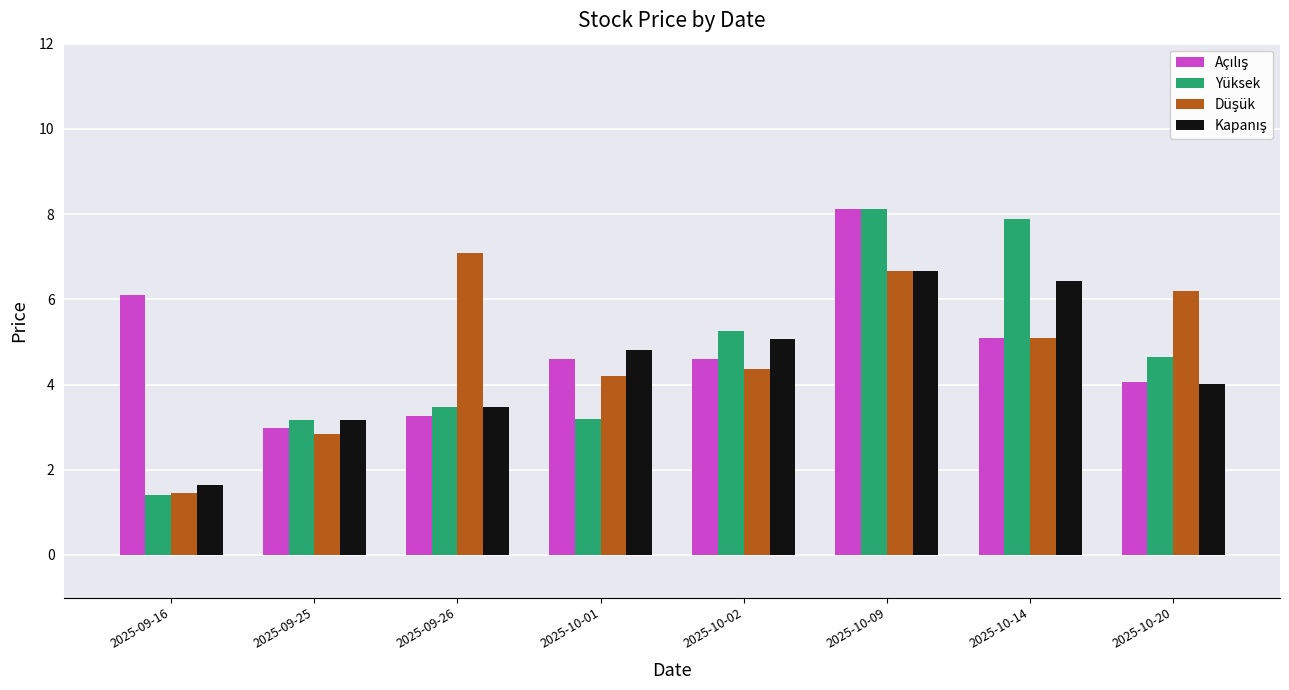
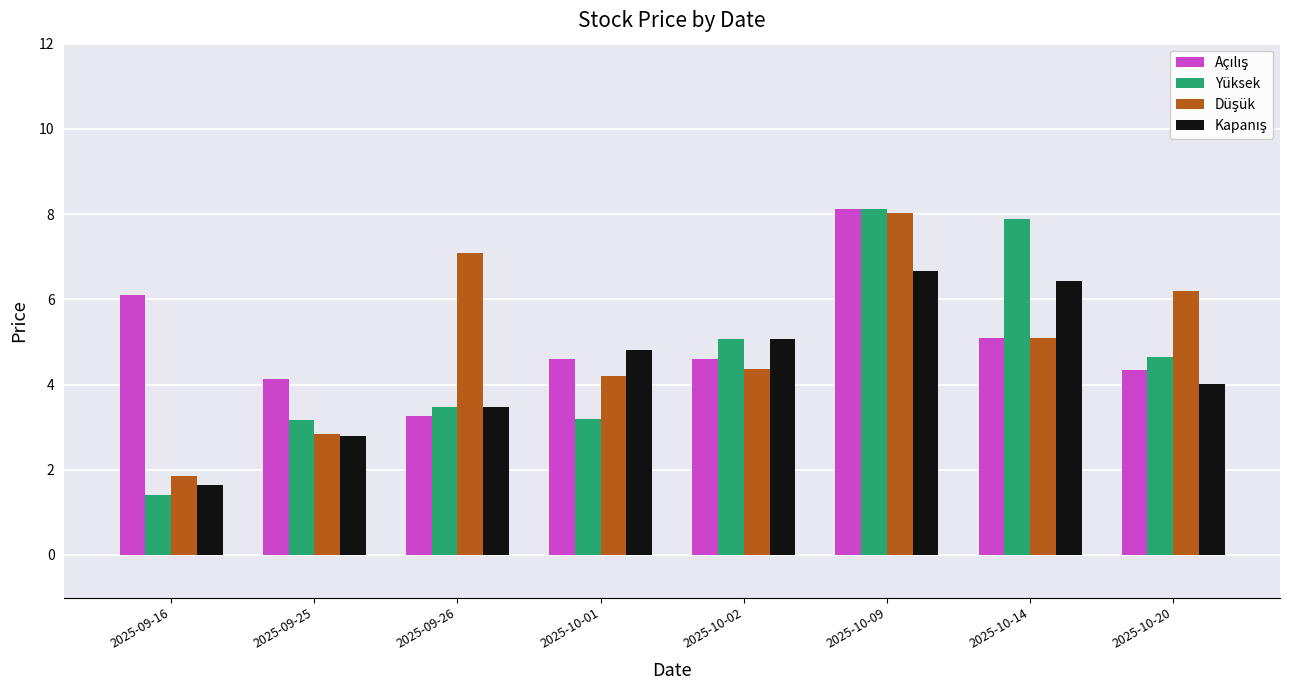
  {
    "Açılış": {
      "2025-09-16": 6.1,
-     "2025-09-25": 3.0,
+     "2025-09-25": 4.1,
      "2025-09-26": 3.3,
      "2025-10-01": 4.6,
      "2025-10-02": 4.6,
      "2025-10-09": 8.1,
      "2025-10-14": 5.1,
-     "2025-10-20": 4.1
+     "2025-10-20": 4.3
    },
    "Yüksek": {
      "2025-09-16": 1.4,
      "2025-09-25": 3.2,
      "2025-09-26": 3.5,
      "2025-10-01": 3.2,
-     "2025-10-02": 5.3,
+     "2025-10-02": 5.1,
      "2025-10-09": 8.1,
      "2025-10-14": 7.9,
      "2025-10-20": 4.7
    },
    "Düşük": {
-     "2025-09-16": 1.5,
+     "2025-09-16": 1.9,
      "2025-09-25": 2.8,
      "2025-09-26": 7.1,
      "2025-10-01": 4.2,
      "2025-10-02": 4.4,
-     "2025-10-09": 6.7,
+     "2025-10-09": 8.0,
      "2025-10-14": 5.1,
      "2025-10-20": 6.2
    },
    "Kapanış": {
      "2025-09-16": 1.7,
-     "2025-09-25": 3.2,
+     "2025-09-25": 2.8,
      "2025-09-26": 3.5,
      "2025-10-01": 4.8,
      "2025-10-02": 5.1,
      "2025-10-09": 6.7,
      "2025-10-14": 6.4,
      "2025-10-20": 4.0
    }
  }
